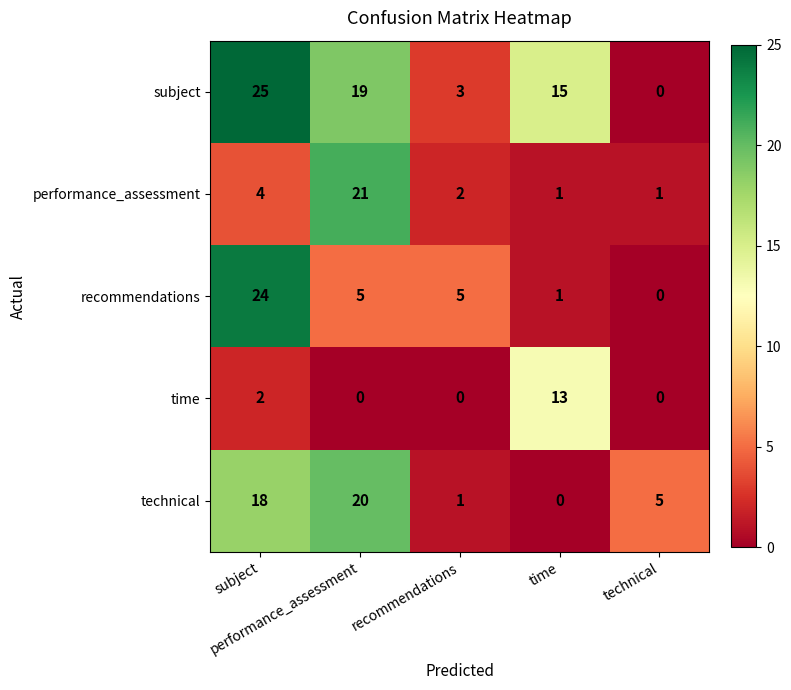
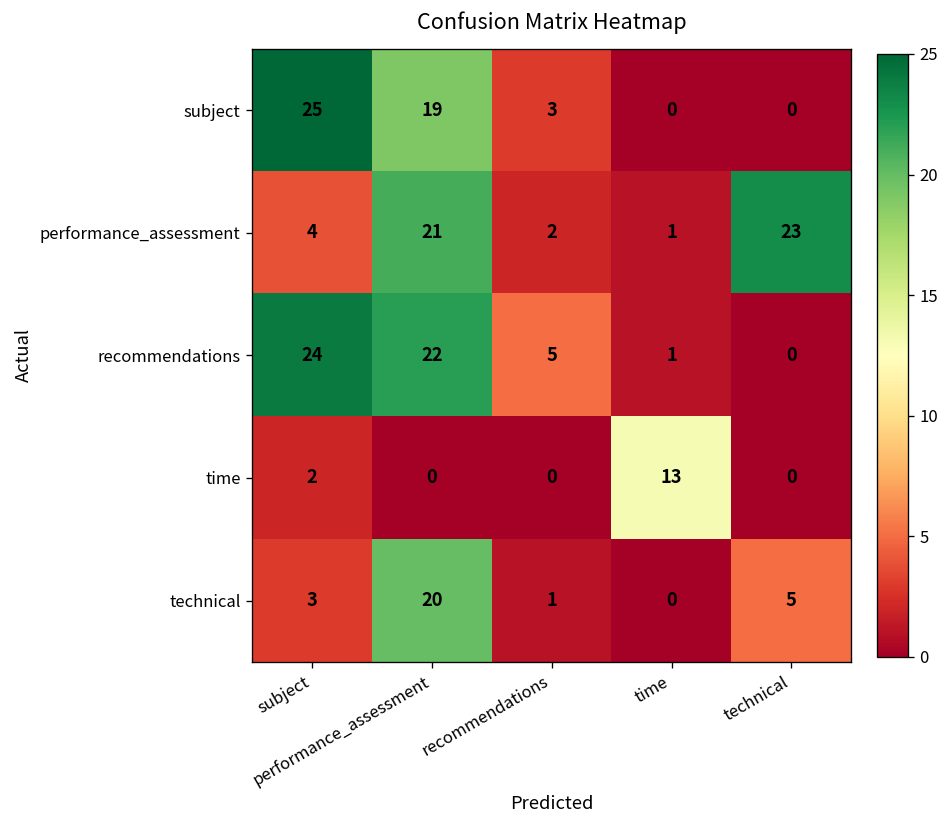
  {
    "subject": {
      "subject": 25,
      "performance_assessment": 19,
      "recommendations": 3,
-     "time": 15,
+     "time": 0,
      "technical": 0
    },
    "performance_assessment": {
      "subject": 4,
      "performance_assessment": 21,
      "recommendations": 2,
      "time": 1,
-     "technical": 1
+     "technical": 23
    },
    "recommendations": {
      "subject": 24,
-     "performance_assessment": 5,
+     "performance_assessment": 22,
      "recommendations": 5,
      "time": 1,
      "technical": 0
    },
    "time": {
      "subject": 2,
      "performance_assessment": 0,
      "recommendations": 0,
      "time": 13,
      "technical": 0
    },
    "technical": {
-     "subject": 18,
+     "subject": 3,
      "performance_assessment": 20,
      "recommendations": 1,
      "time": 0,
      "technical": 5
    }
  }
